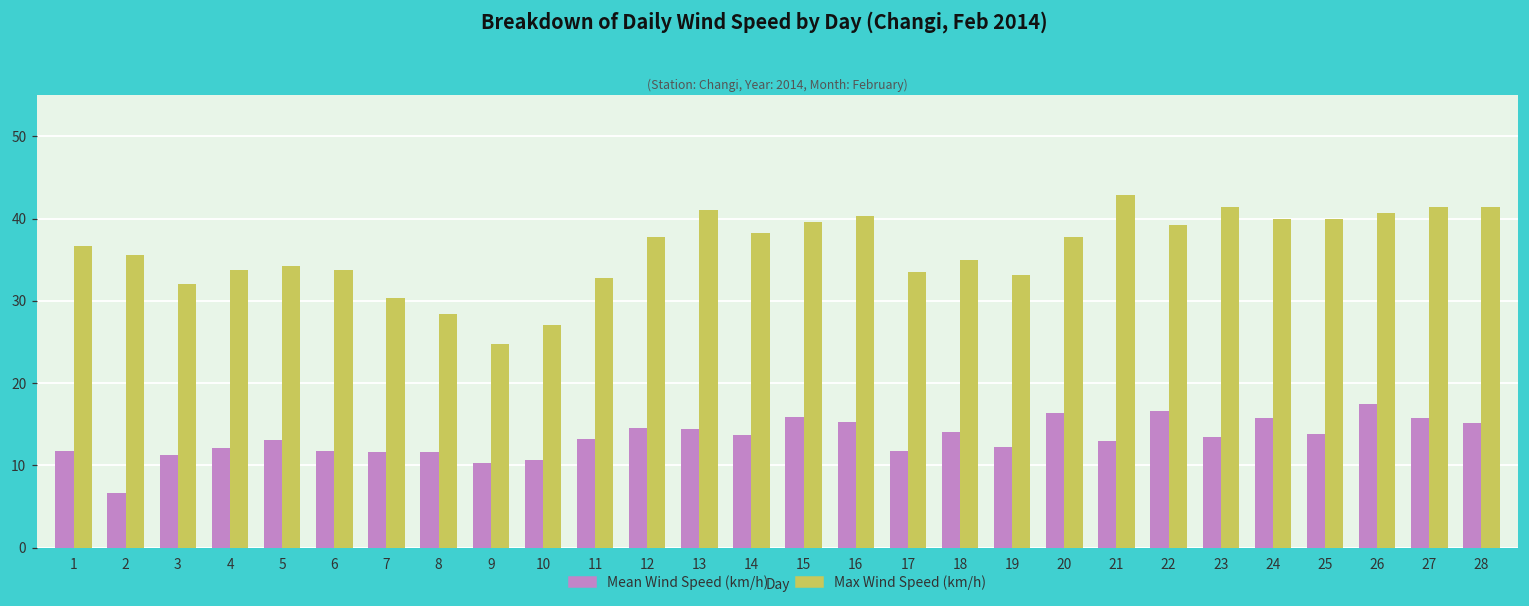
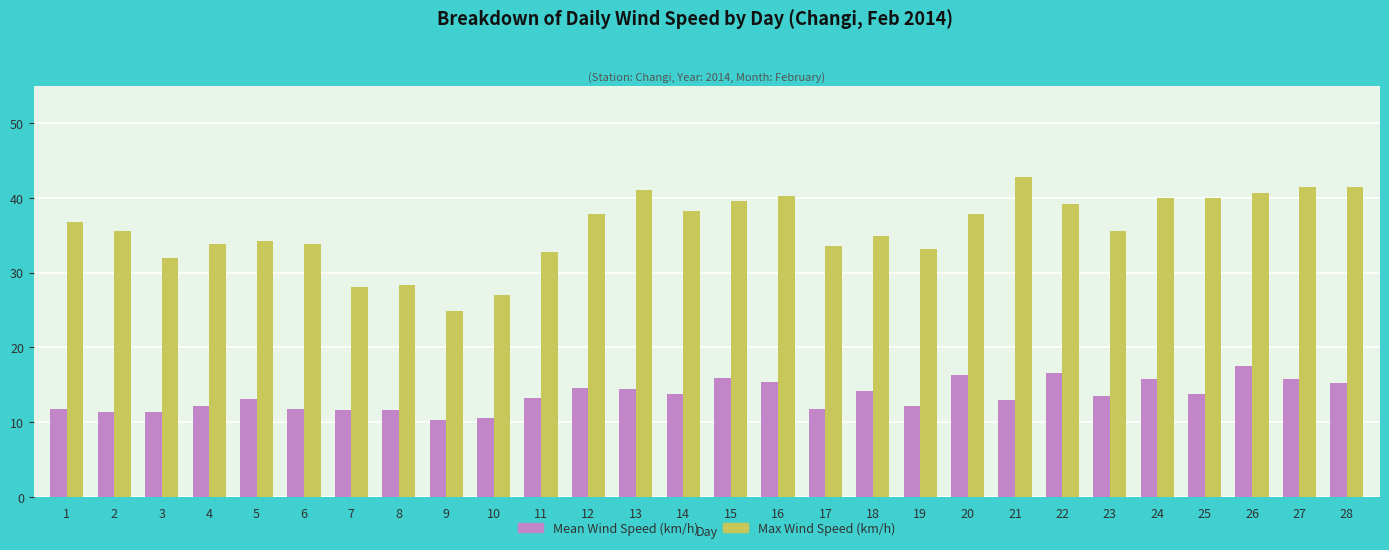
  {
    "Mean Wind Speed (km/h)": {
      "1": 12,
-     "2": 7,
+     "2": 11,
      "3": 11,
      "4": 12,
      "5": 13,
      "6": 12,
      "7": 12,
      "8": 12,
      "9": 10,
      "10": 11,
      "11": 13,
      "12": 15,
      "13": 14,
      "14": 14,
      "15": 16,
      "16": 15,
      "17": 12,
      "18": 14,
      "19": 12,
      "20": 16,
      "21": 13,
      "22": 17,
      "23": 14,
      "24": 16,
      "25": 14,
      "26": 18,
      "27": 16,
      "28": 15
    },
    "Max Wind Speed (km/h)": {
      "1": 37,
      "2": 36,
      "3": 32,
      "4": 34,
      "5": 34,
      "6": 34,
-     "7": 30,
+     "7": 28,
      "8": 28,
      "9": 25,
      "10": 27,
      "11": 33,
      "12": 38,
      "13": 41,
      "14": 38,
      "15": 40,
      "16": 40,
      "17": 34,
      "18": 35,
      "19": 33,
      "20": 38,
      "21": 43,
      "22": 39,
-     "23": 41,
+     "23": 36,
      "24": 40,
      "25": 40,
      "26": 41,
      "27": 41,
      "28": 41
    }
  }
